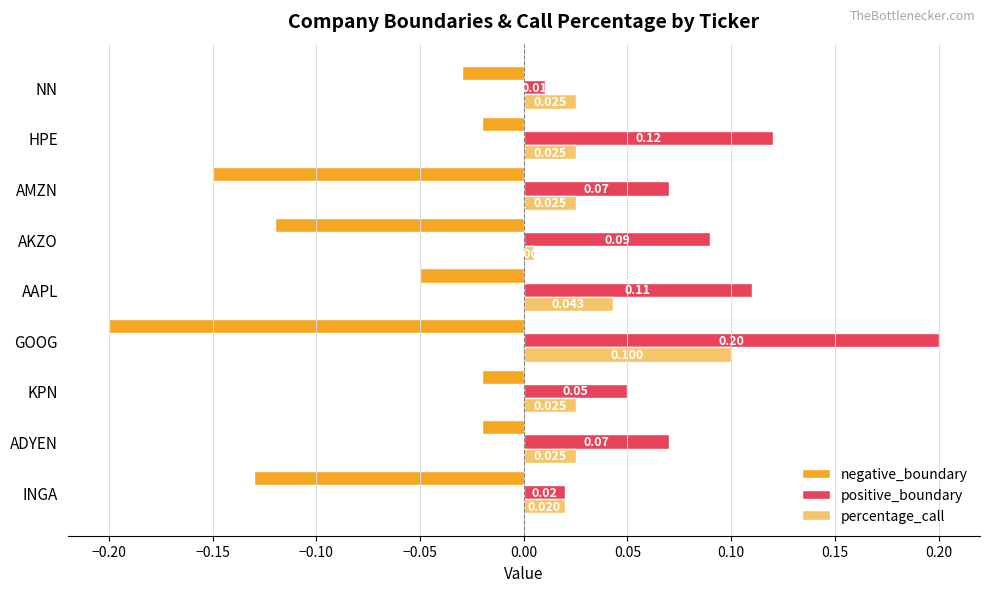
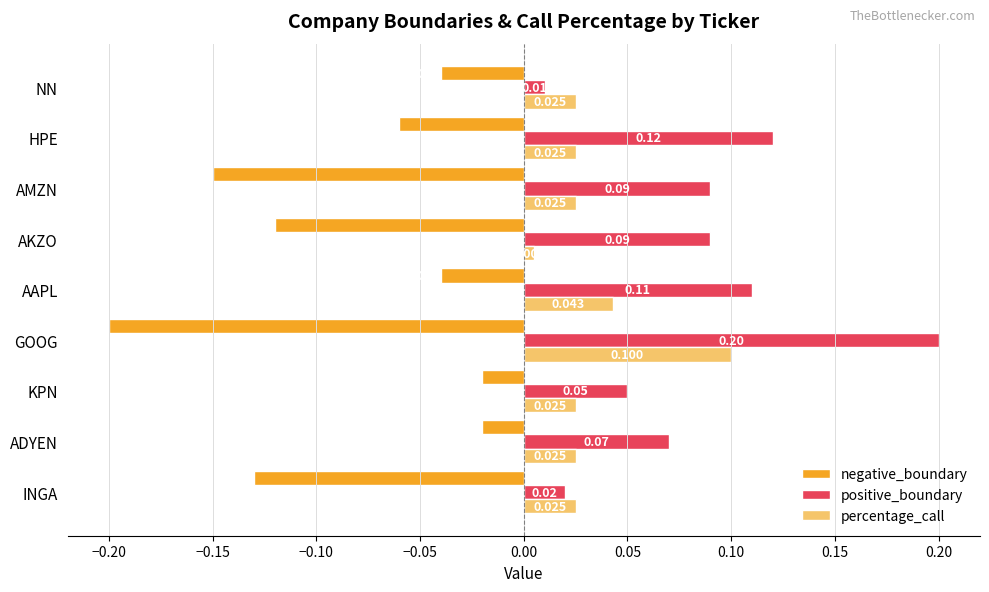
  {
    "negative_boundary": {
-     "NN": -0.03,
-     "HPE": -0.02,
+     "NN": -0.04,
+     "HPE": -0.06,
      "AMZN": -0.15,
      "AKZO": -0.12,
-     "AAPL": -0.05,
+     "AAPL": -0.04,
      "GOOG": -0.20,
      "KPN": -0.02,
      "ADYEN": -0.02,
      "INGA": -0.13
    },
    "positive_boundary": {
      "NN": 0.01,
      "HPE": 0.12,
-     "AMZN": 0.07,
+     "AMZN": 0.09,
      "AKZO": 0.09,
      "AAPL": 0.11,
      "GOOG": 0.20,
      "KPN": 0.05,
      "ADYEN": 0.07,
      "INGA": 0.02
    },
    "percentage_call": {
      "NN": 0.025,
      "HPE": 0.025,
      "AMZN": 0.025,
      "AAPL": 0.043,
      "GOOG": 0.100,
      "KPN": 0.025,
      "ADYEN": 0.025,
-     "INGA": 0.020
+     "INGA": 0.025
    }
  }
